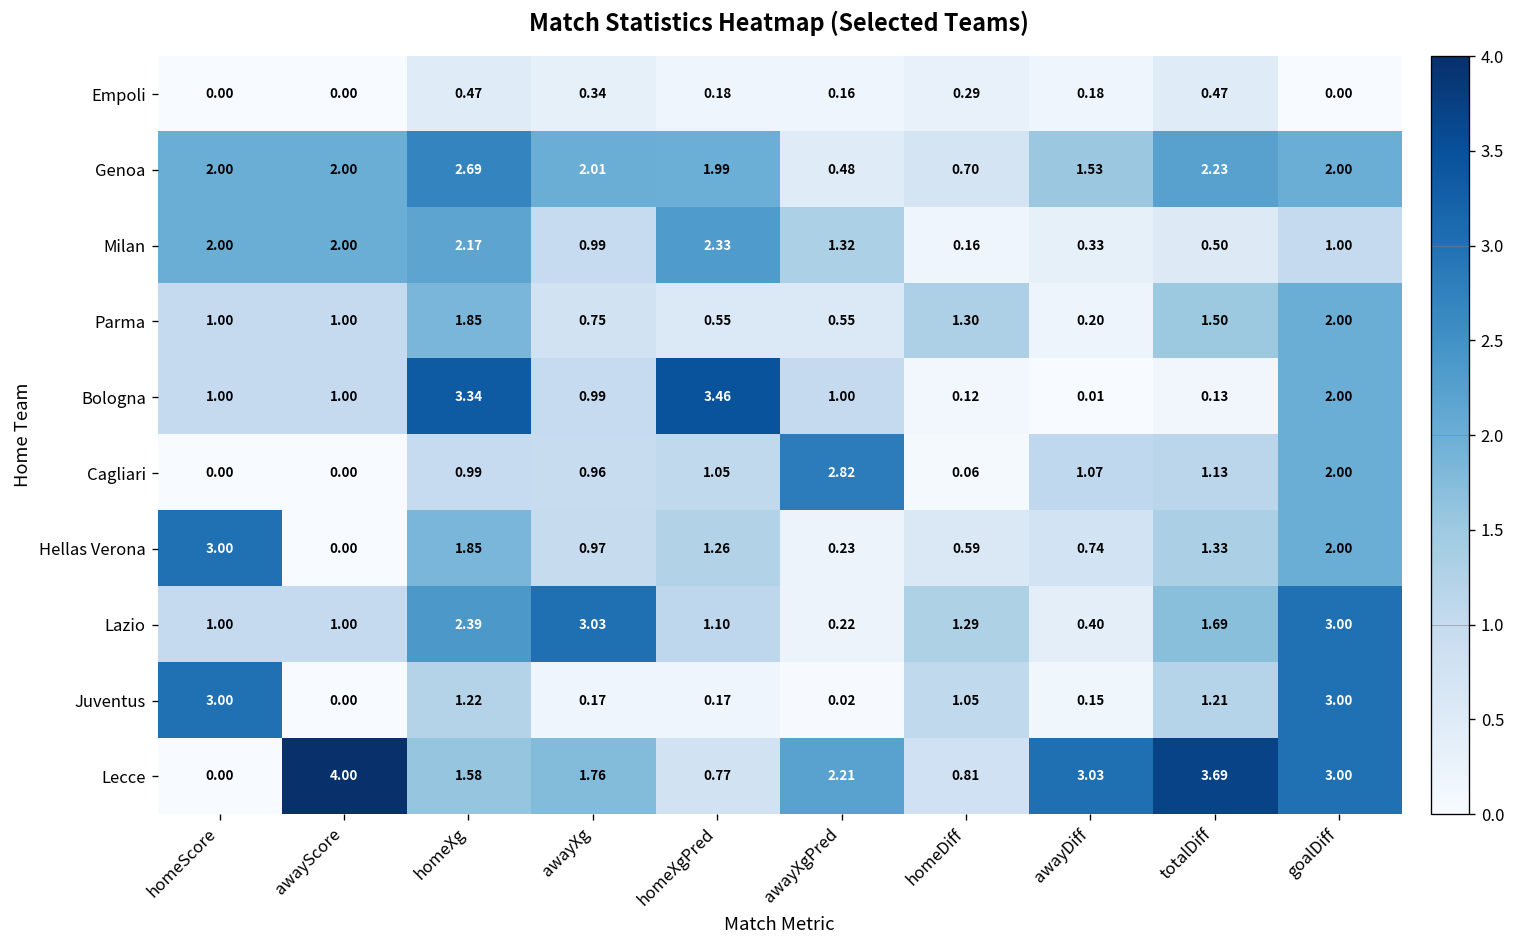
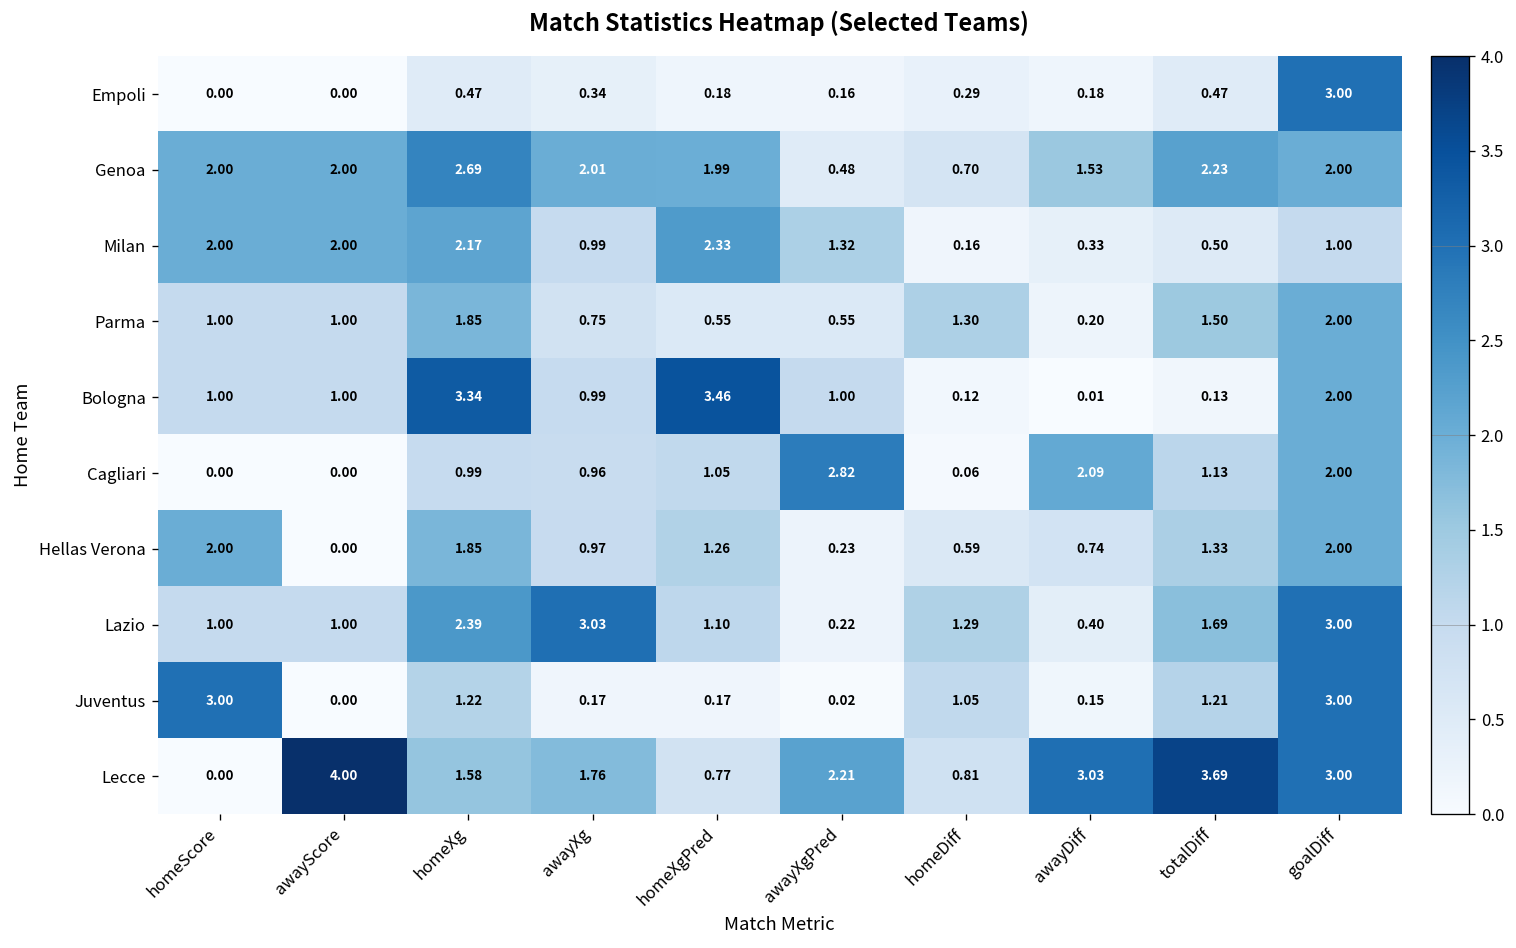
  {
    "Empoli": {
      "homeScore": 0.00,
      "awayScore": 0.00,
      "homeXg": 0.47,
      "awayXg": 0.34,
      "homeXgPred": 0.18,
      "awayXgPred": 0.16,
      "homeDiff": 0.29,
      "awayDiff": 0.18,
      "totalDiff": 0.47,
-     "goalDiff": 0.00
+     "goalDiff": 3.00
    },
    "Genoa": {
      "homeScore": 2.00,
      "awayScore": 2.00,
      "homeXg": 2.69,
      "awayXg": 2.01,
      "homeXgPred": 1.99,
      "awayXgPred": 0.48,
      "homeDiff": 0.70,
      "awayDiff": 1.53,
      "totalDiff": 2.23,
      "goalDiff": 2.00
    },
    "Milan": {
      "homeScore": 2.00,
      "awayScore": 2.00,
      "homeXg": 2.17,
      "awayXg": 0.99,
      "homeXgPred": 2.33,
      "awayXgPred": 1.32,
      "homeDiff": 0.16,
      "awayDiff": 0.33,
      "totalDiff": 0.50,
      "goalDiff": 1.00
    },
    "Parma": {
      "homeScore": 1.00,
      "awayScore": 1.00,
      "homeXg": 1.85,
      "awayXg": 0.75,
      "homeXgPred": 0.55,
      "awayXgPred": 0.55,
      "homeDiff": 1.30,
      "awayDiff": 0.20,
      "totalDiff": 1.50,
      "goalDiff": 2.00
    },
    "Bologna": {
      "homeScore": 1.00,
      "awayScore": 1.00,
      "homeXg": 3.34,
      "awayXg": 0.99,
      "homeXgPred": 3.46,
      "awayXgPred": 1.00,
      "homeDiff": 0.12,
      "awayDiff": 0.01,
      "totalDiff": 0.13,
      "goalDiff": 2.00
    },
    "Cagliari": {
      "homeScore": 0.00,
      "awayScore": 0.00,
      "homeXg": 0.99,
      "awayXg": 0.96,
      "homeXgPred": 1.05,
      "awayXgPred": 2.82,
      "homeDiff": 0.06,
-     "awayDiff": 1.07,
+     "awayDiff": 2.09,
      "totalDiff": 1.13,
      "goalDiff": 2.00
    },
    "Hellas Verona": {
-     "homeScore": 3.00,
+     "homeScore": 2.00,
      "awayScore": 0.00,
      "homeXg": 1.85,
      "awayXg": 0.97,
      "homeXgPred": 1.26,
      "awayXgPred": 0.23,
      "homeDiff": 0.59,
      "awayDiff": 0.74,
      "totalDiff": 1.33,
      "goalDiff": 2.00
    },
    "Lazio": {
      "homeScore": 1.00,
      "awayScore": 1.00,
      "homeXg": 2.39,
      "awayXg": 3.03,
      "homeXgPred": 1.10,
      "awayXgPred": 0.22,
      "homeDiff": 1.29,
      "awayDiff": 0.40,
      "totalDiff": 1.69,
      "goalDiff": 3.00
    },
    "Juventus": {
      "homeScore": 3.00,
      "awayScore": 0.00,
      "homeXg": 1.22,
      "awayXg": 0.17,
      "homeXgPred": 0.17,
      "awayXgPred": 0.02,
      "homeDiff": 1.05,
      "awayDiff": 0.15,
      "totalDiff": 1.21,
      "goalDiff": 3.00
    },
    "Lecce": {
      "homeScore": 0.00,
      "awayScore": 4.00,
      "homeXg": 1.58,
      "awayXg": 1.76,
      "homeXgPred": 0.77,
      "awayXgPred": 2.21,
      "homeDiff": 0.81,
      "awayDiff": 3.03,
      "totalDiff": 3.69,
      "goalDiff": 3.00
    }
  }
